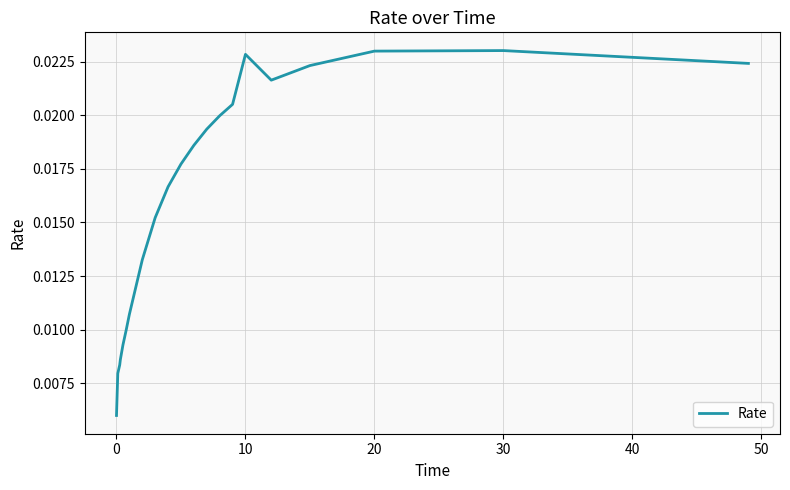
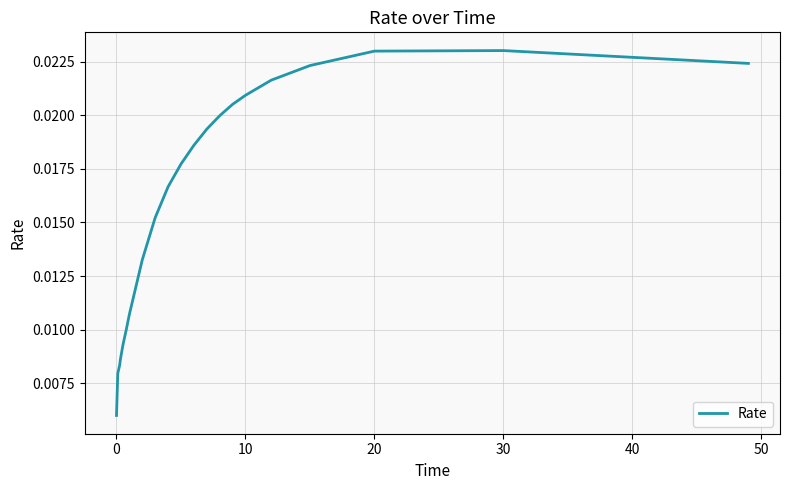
  {
    "0": 0.0060,
-   "10": 0.0228,
+   "10": 0.0209,
    "20": 0.0230,
    "30": 0.0230
  }
